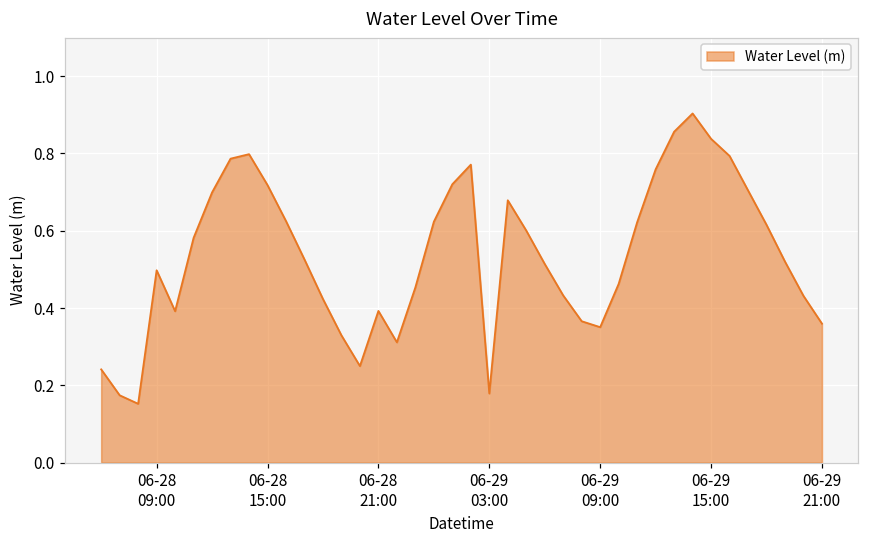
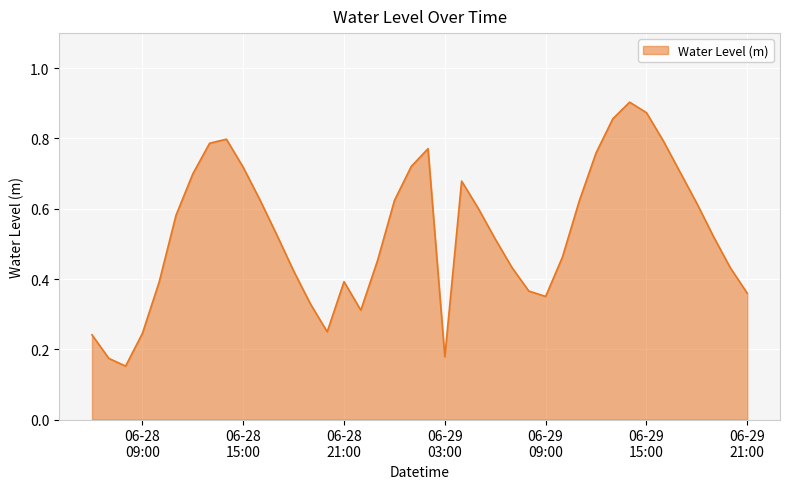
  {
-   "06-28 09:00": 0.50,
+   "06-28 09:00": 0.25,
    "06-28 15:00": 0.72,
    "06-28 21:00": 0.39,
    "06-29 03:00": 0.18,
    "06-29 09:00": 0.35,
-   "06-29 15:00": 0.84,
+   "06-29 15:00": 0.87,
    "06-29 21:00": 0.36
  }
